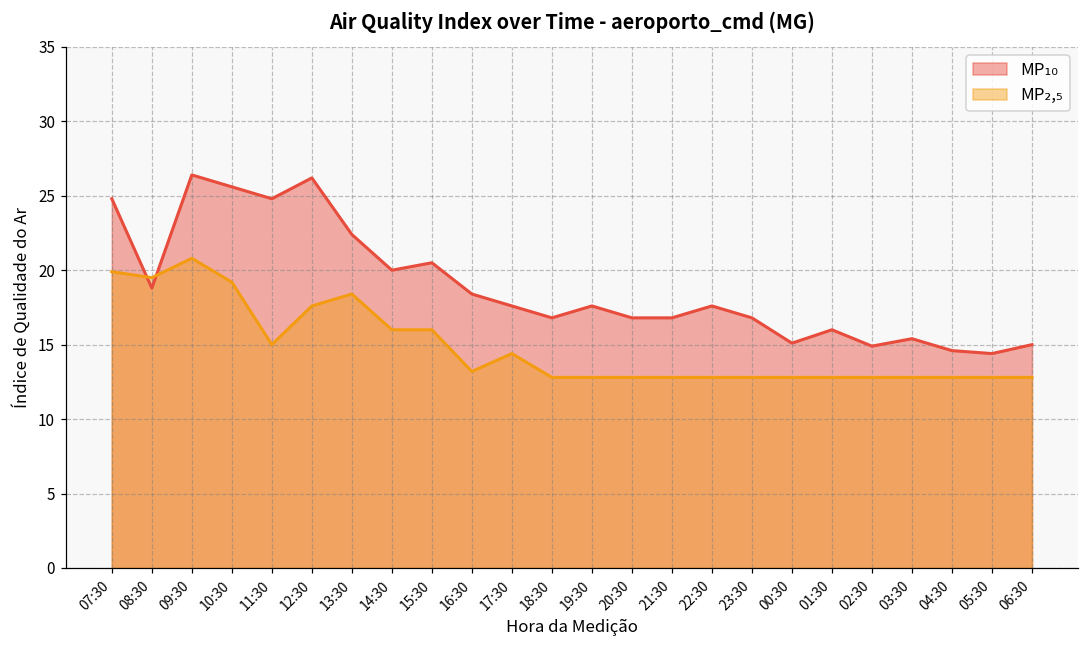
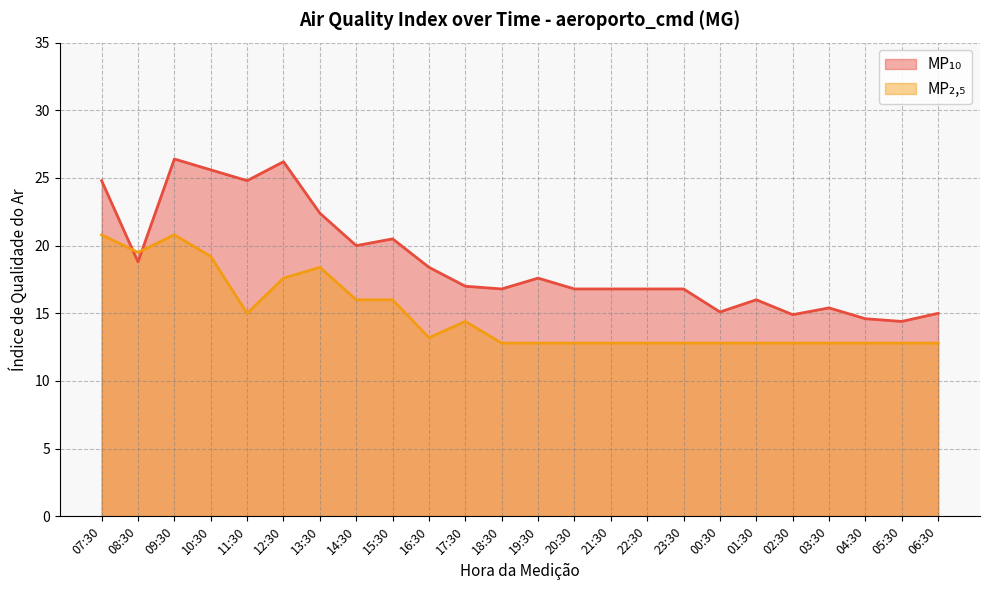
  {
    "MP₁₀": {
      "07:30": 24.8,
      "08:30": 18.8,
      "09:30": 26.4,
      "10:30": 25.6,
      "11:30": 24.8,
      "12:30": 26.2,
      "13:30": 22.4,
      "14:30": 20.0,
      "15:30": 20.5,
      "16:30": 18.4,
-     "17:30": 17.6,
+     "17:30": 17.0,
      "18:30": 16.8,
      "19:30": 17.6,
      "20:30": 16.8,
      "21:30": 16.8,
-     "22:30": 17.6,
+     "22:30": 16.8,
      "23:30": 16.8,
      "00:30": 15.1,
      "01:30": 16.0,
      "02:30": 14.9,
      "03:30": 15.4,
      "04:30": 14.6,
      "05:30": 14.4,
      "06:30": 15.0
    },
    "MP₂,₅": {
-     "07:30": 19.9,
+     "07:30": 20.8,
      "08:30": 19.5,
      "09:30": 20.8,
      "10:30": 19.2,
      "11:30": 15.0,
      "12:30": 17.6,
      "13:30": 18.4,
      "14:30": 16.0,
      "15:30": 16.0,
      "16:30": 13.2,
      "17:30": 14.4,
      "18:30": 12.8,
      "19:30": 12.8,
      "20:30": 12.8,
      "21:30": 12.8,
      "22:30": 12.8,
      "23:30": 12.8,
      "00:30": 12.8,
      "01:30": 12.8,
      "02:30": 12.8,
      "03:30": 12.8,
      "04:30": 12.8,
      "05:30": 12.8,
      "06:30": 12.8
    }
  }
